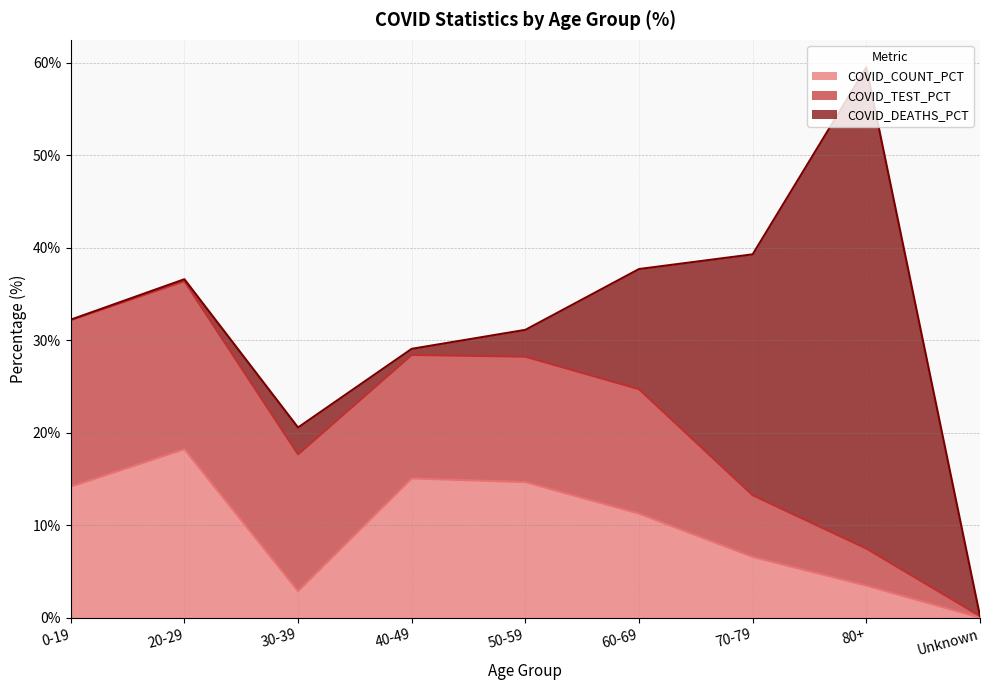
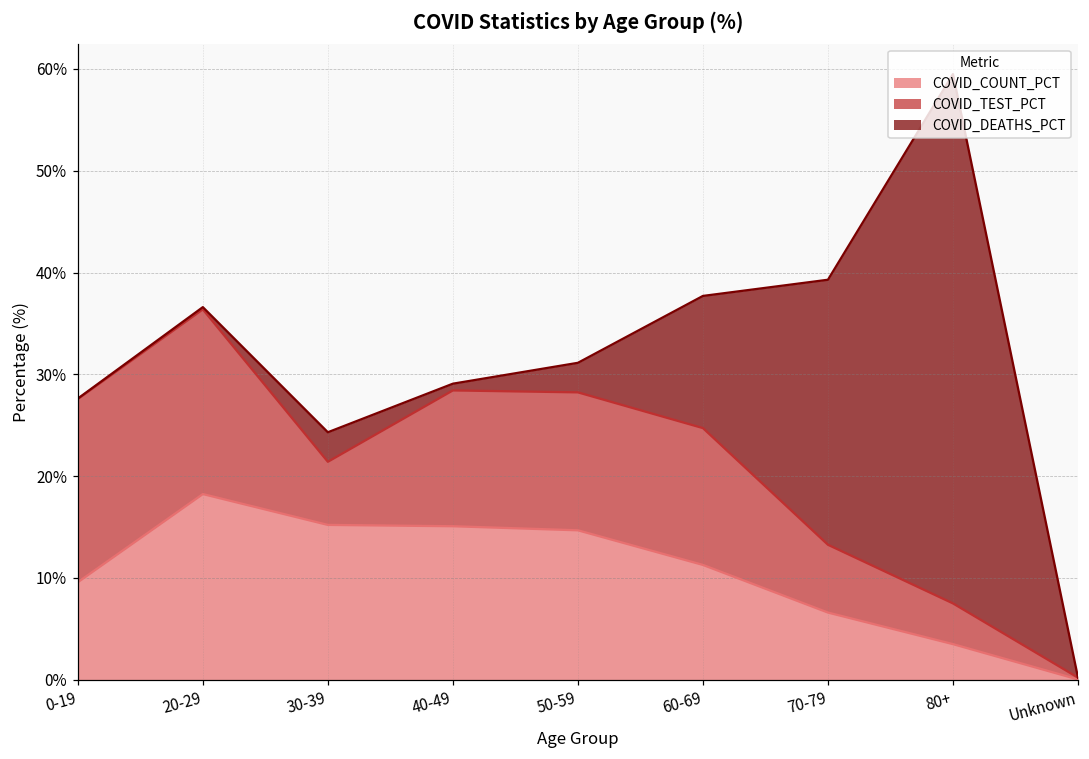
  {
    "COVID_COUNT_PCT": {
-     "0-19": "14%",
+     "0-19": "10%",
      "20-29": "18%",
-     "30-39": "3%",
+     "30-39": "15%",
      "40-49": "15%",
      "50-59": "15%",
      "60-69": "11%",
      "70-79": "7%",
      "80+": "4%"
    },
    "COVID_TEST_PCT": {
-     "30-39": "15%",
+     "30-39": "6%",
      "40-49": "13%",
      "50-59": "14%",
      "60-69": "13%",
      "70-79": "7%",
      "80+": "4%"
    },
    "COVID_DEATHS_PCT": {
      "30-39": "3%",
      "40-49": "1%",
      "50-59": "3%",
      "60-69": "13%",
      "70-79": "26%"
    }
  }
